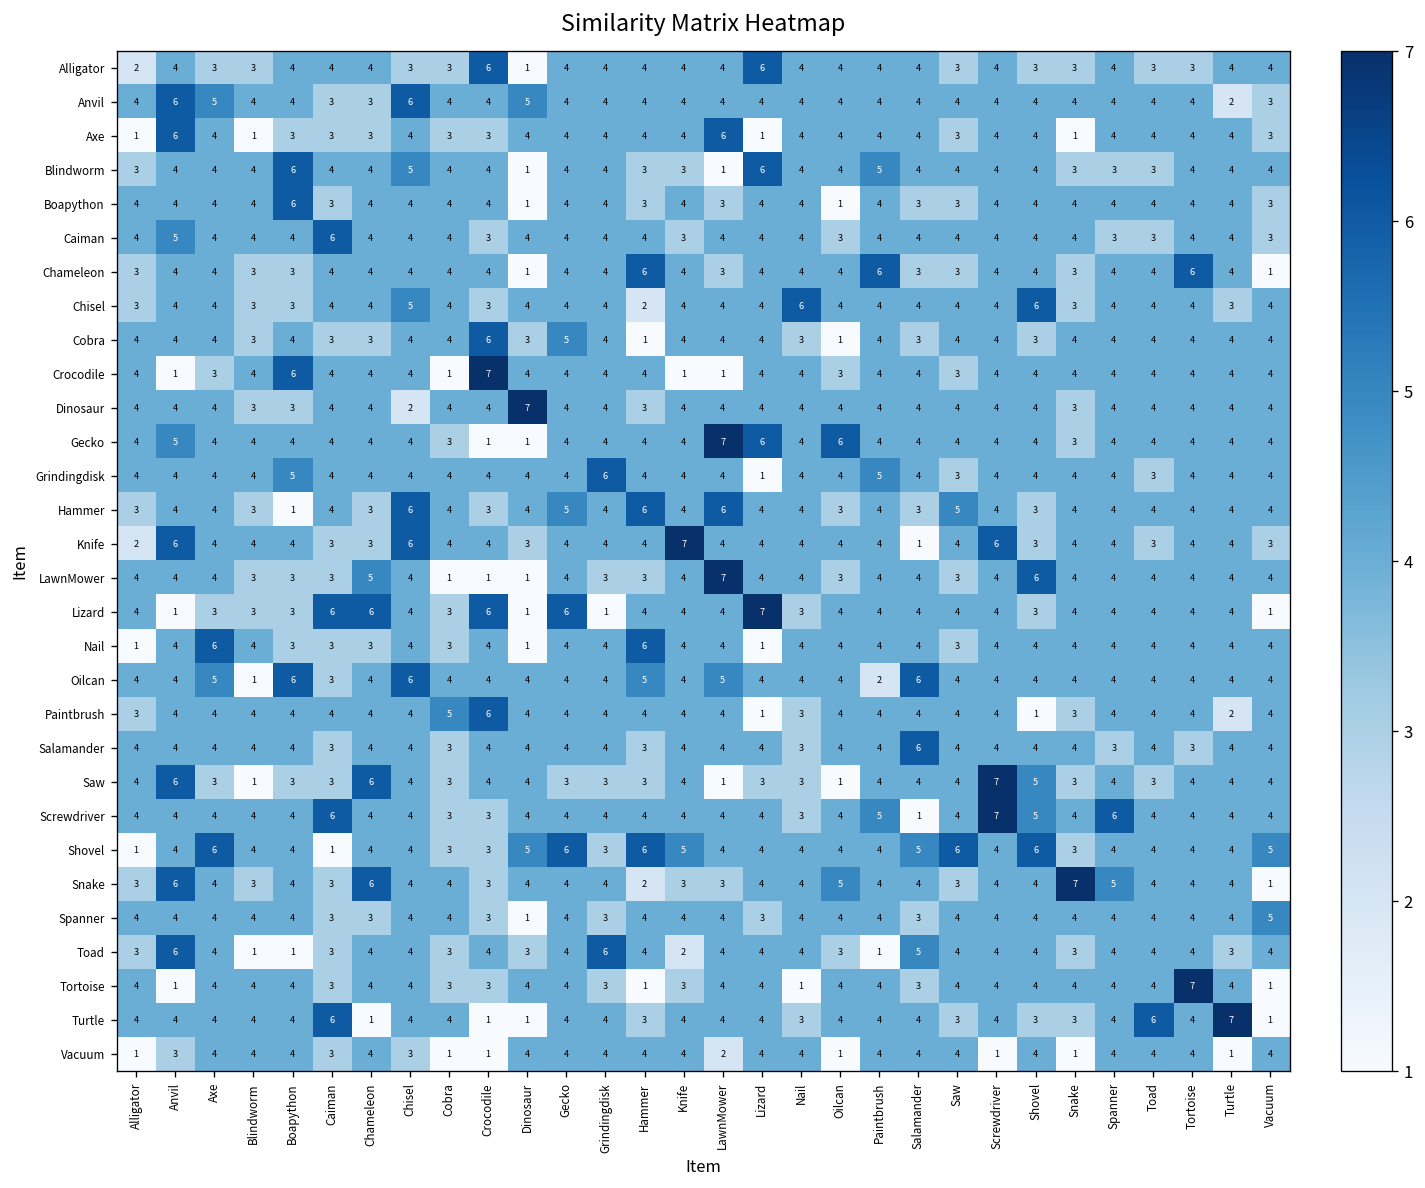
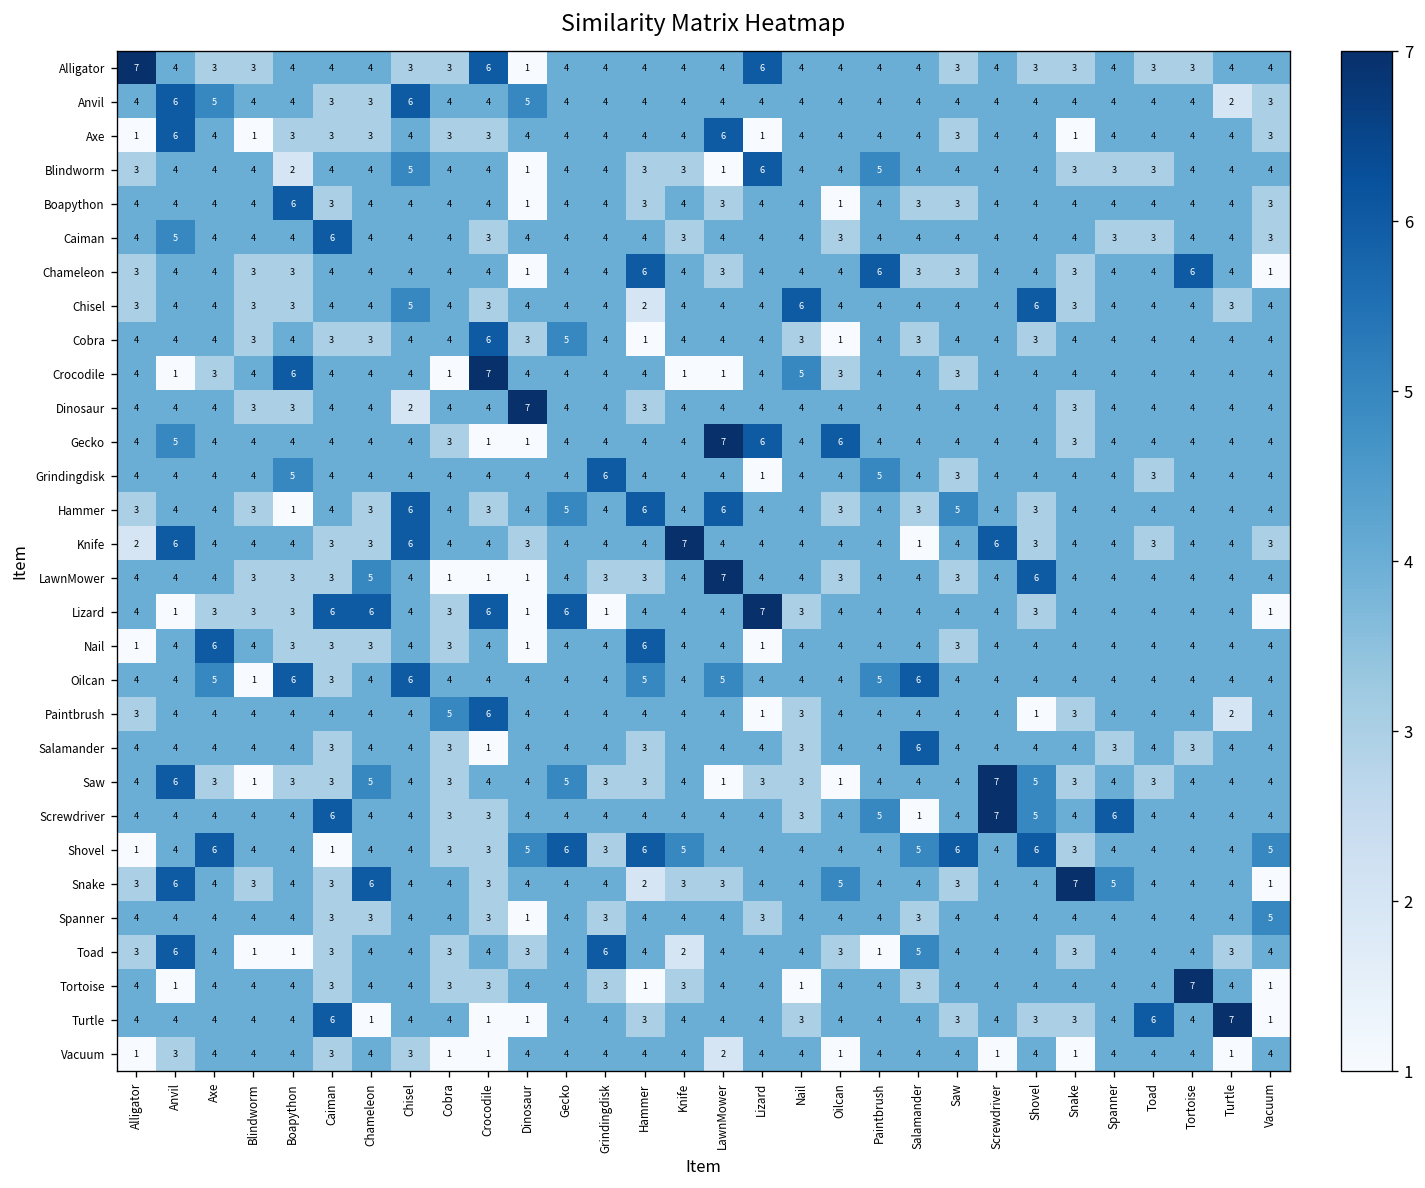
  {
    "Alligator": {
-     "Alligator": 2,
+     "Alligator": 7,
      "Anvil": 4,
      "Axe": 3,
      "Blindworm": 3,
      "Boapython": 4,
      "Caiman": 4,
      "Chameleon": 4,
      "Chisel": 3,
      "Cobra": 3,
      "Crocodile": 6,
      "Dinosaur": 1,
      "Gecko": 4,
      "Grindingdisk": 4,
      "Hammer": 4,
      "Knife": 4,
      "LawnMower": 4,
      "Lizard": 6,
      "Nail": 4,
      "Oilcan": 4,
      "Paintbrush": 4,
      "Salamander": 4,
      "Saw": 3,
      "Screwdriver": 4,
      "Shovel": 3,
      "Snake": 3,
      "Spanner": 4,
      "Toad": 3,
      "Tortoise": 3,
      "Turtle": 4,
      "Vacuum": 4
    },
    "Blindworm": {
      "Alligator": 3,
      "Anvil": 4,
      "Axe": 4,
      "Blindworm": 4,
-     "Boapython": 6,
+     "Boapython": 2,
      "Caiman": 4,
      "Chameleon": 4,
      "Chisel": 5,
      "Cobra": 4,
      "Crocodile": 4,
      "Dinosaur": 1,
      "Gecko": 4,
      "Grindingdisk": 4,
      "Hammer": 3,
      "Knife": 3,
      "LawnMower": 1,
      "Lizard": 6,
      "Nail": 4,
      "Oilcan": 4,
      "Paintbrush": 5,
      "Salamander": 4,
      "Saw": 4,
      "Screwdriver": 4,
      "Shovel": 4,
      "Snake": 3,
      "Spanner": 3,
      "Toad": 3,
      "Tortoise": 4,
      "Turtle": 4,
      "Vacuum": 4
    },
    "Crocodile": {
      "Alligator": 4,
      "Anvil": 1,
      "Axe": 3,
      "Blindworm": 4,
      "Boapython": 6,
      "Caiman": 4,
      "Chameleon": 4,
      "Chisel": 4,
      "Cobra": 1,
      "Crocodile": 7,
      "Dinosaur": 4,
      "Gecko": 4,
      "Grindingdisk": 4,
      "Hammer": 4,
      "Knife": 1,
      "LawnMower": 1,
      "Lizard": 4,
-     "Nail": 4,
+     "Nail": 5,
      "Oilcan": 3,
      "Paintbrush": 4,
      "Salamander": 4,
      "Saw": 3,
      "Screwdriver": 4,
      "Shovel": 4,
      "Snake": 4,
      "Spanner": 4,
      "Toad": 4,
      "Tortoise": 4,
      "Turtle": 4,
      "Vacuum": 4
    },
    "Oilcan": {
      "Alligator": 4,
      "Anvil": 4,
      "Axe": 5,
      "Blindworm": 1,
      "Boapython": 6,
      "Caiman": 3,
      "Chameleon": 4,
      "Chisel": 6,
      "Cobra": 4,
      "Crocodile": 4,
      "Dinosaur": 4,
      "Gecko": 4,
      "Grindingdisk": 4,
      "Hammer": 5,
      "Knife": 4,
      "LawnMower": 5,
      "Lizard": 4,
      "Nail": 4,
      "Oilcan": 4,
-     "Paintbrush": 2,
+     "Paintbrush": 5,
      "Salamander": 6,
      "Saw": 4,
      "Screwdriver": 4,
      "Shovel": 4,
      "Snake": 4,
      "Spanner": 4,
      "Toad": 4,
      "Tortoise": 4,
      "Turtle": 4,
      "Vacuum": 4
    },
    "Salamander": {
      "Alligator": 4,
      "Anvil": 4,
      "Axe": 4,
      "Blindworm": 4,
      "Boapython": 4,
      "Caiman": 3,
      "Chameleon": 4,
      "Chisel": 4,
      "Cobra": 3,
-     "Crocodile": 4,
+     "Crocodile": 1,
      "Dinosaur": 4,
      "Gecko": 4,
      "Grindingdisk": 4,
      "Hammer": 3,
      "Knife": 4,
      "LawnMower": 4,
      "Lizard": 4,
      "Nail": 3,
      "Oilcan": 4,
      "Paintbrush": 4,
      "Salamander": 6,
      "Saw": 4,
      "Screwdriver": 4,
      "Shovel": 4,
      "Snake": 4,
      "Spanner": 3,
      "Toad": 4,
      "Tortoise": 3,
      "Turtle": 4,
      "Vacuum": 4
    },
    "Saw": {
      "Alligator": 4,
      "Anvil": 6,
      "Axe": 3,
      "Blindworm": 1,
      "Boapython": 3,
      "Caiman": 3,
-     "Chameleon": 6,
+     "Chameleon": 5,
      "Chisel": 4,
      "Cobra": 3,
      "Crocodile": 4,
      "Dinosaur": 4,
-     "Gecko": 3,
+     "Gecko": 5,
      "Grindingdisk": 3,
      "Hammer": 3,
      "Knife": 4,
      "LawnMower": 1,
      "Lizard": 3,
      "Nail": 3,
      "Oilcan": 1,
      "Paintbrush": 4,
      "Salamander": 4,
      "Saw": 4,
      "Screwdriver": 7,
      "Shovel": 5,
      "Snake": 3,
      "Spanner": 4,
      "Toad": 3,
      "Tortoise": 4,
      "Turtle": 4,
      "Vacuum": 4
    }
  }
